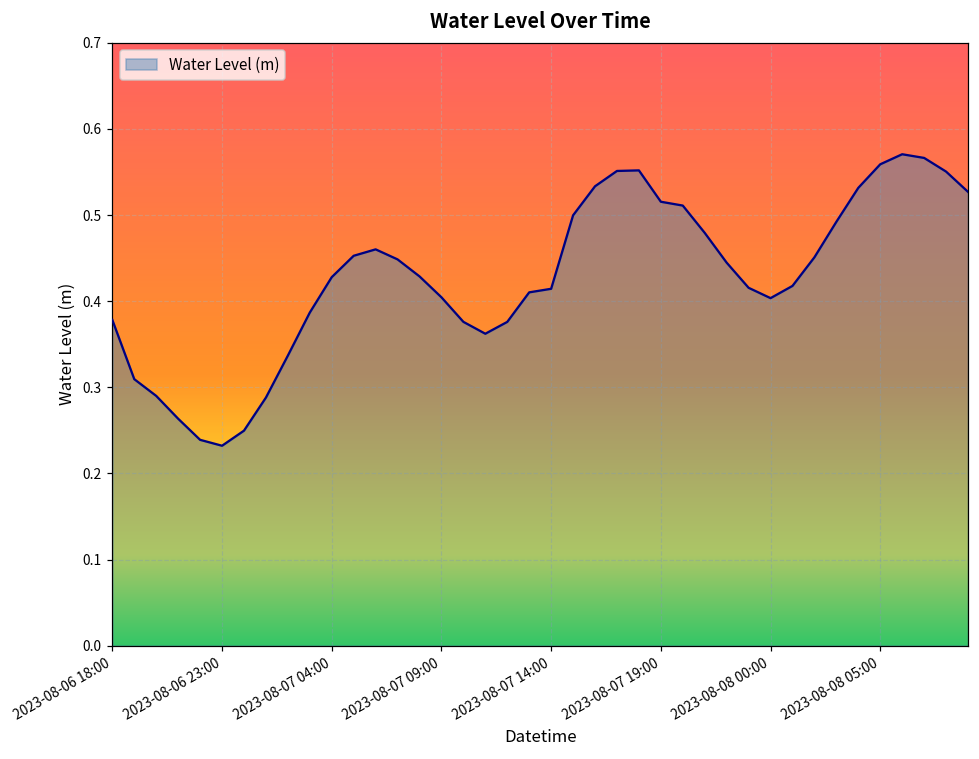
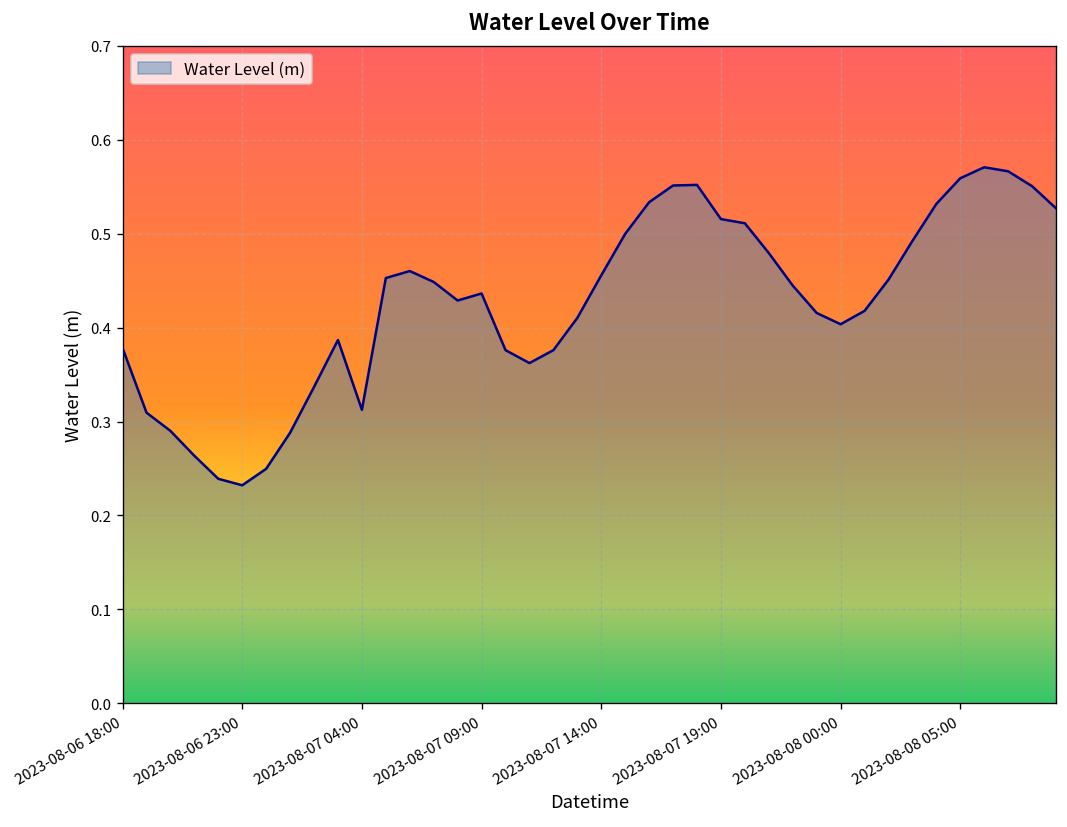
  {
    "2023-08-06 18:00": 0.38,
    "2023-08-06 23:00": 0.23,
-   "2023-08-07 04:00": 0.43,
-   "2023-08-07 09:00": 0.40,
-   "2023-08-07 14:00": 0.41,
+   "2023-08-07 04:00": 0.31,
+   "2023-08-07 09:00": 0.44,
+   "2023-08-07 14:00": 0.46,
    "2023-08-07 19:00": 0.52,
    "2023-08-08 00:00": 0.40,
    "2023-08-08 05:00": 0.56
  }
